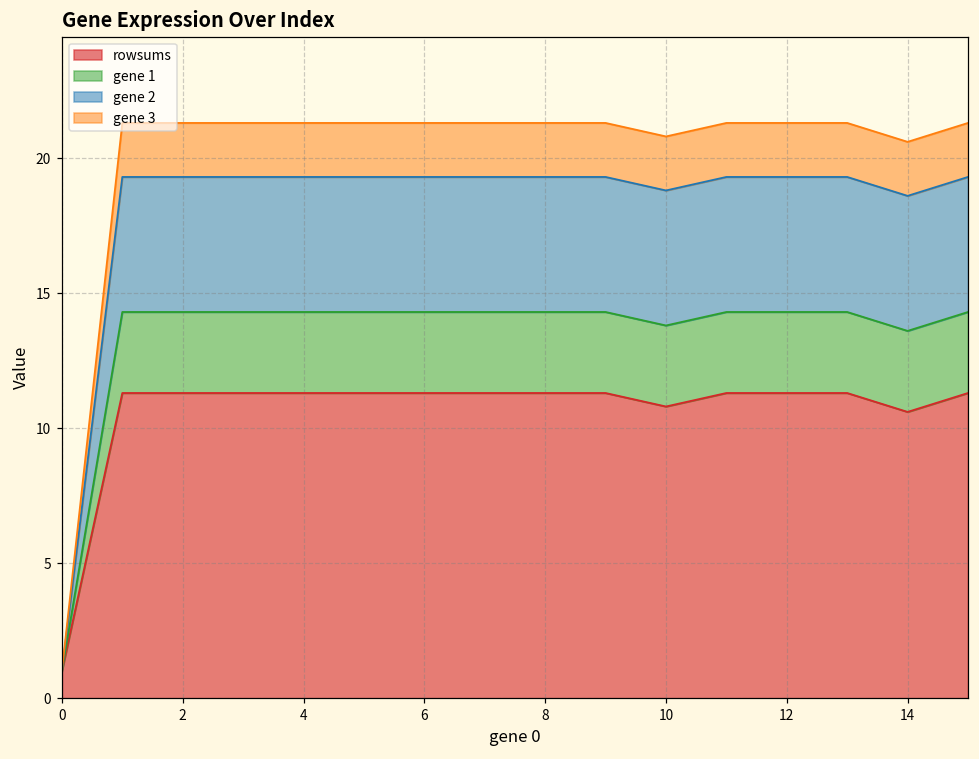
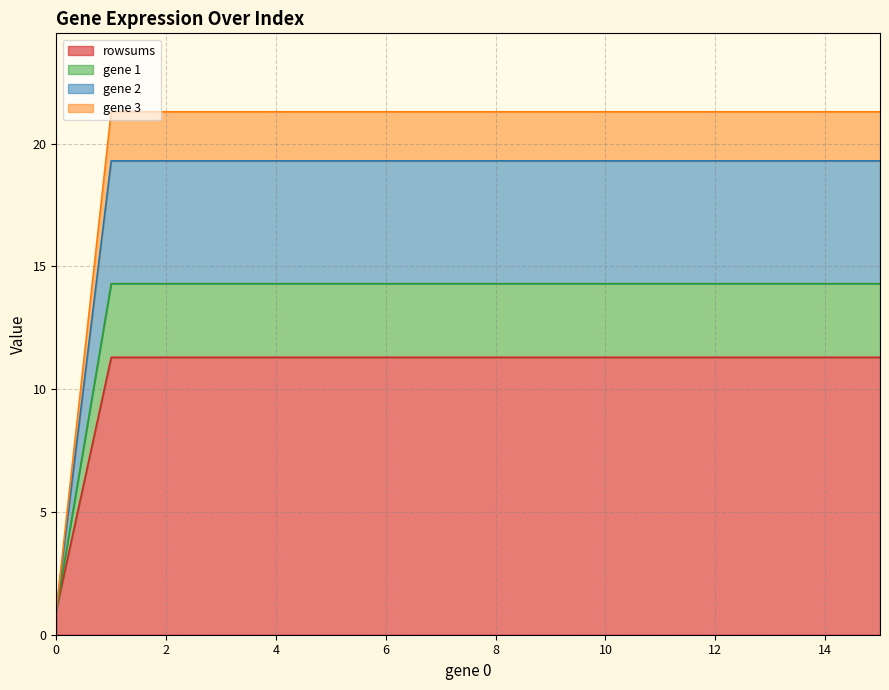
  {
    "rowsums": {
      "2": 11.3,
      "4": 11.3,
      "6": 11.3,
      "8": 11.3,
-     "10": 10.8,
+     "10": 11.3,
      "12": 11.3,
-     "14": 10.6
+     "14": 11.3
    },
    "gene 1": {
      "2": 3.0,
      "4": 3.0,
      "6": 3.0,
      "8": 3.0,
      "10": 3.0,
      "12": 3.0,
      "14": 3.0
    },
    "gene 2": {
      "2": 5.0,
      "4": 5.0,
      "6": 5.0,
      "8": 5.0,
      "10": 5.0,
      "12": 5.0,
      "14": 5.0
    },
    "gene 3": {
      "2": 2.0,
      "4": 2.0,
      "6": 2.0,
      "8": 2.0,
      "10": 2.0,
      "12": 2.0,
      "14": 2.0
    }
  }
